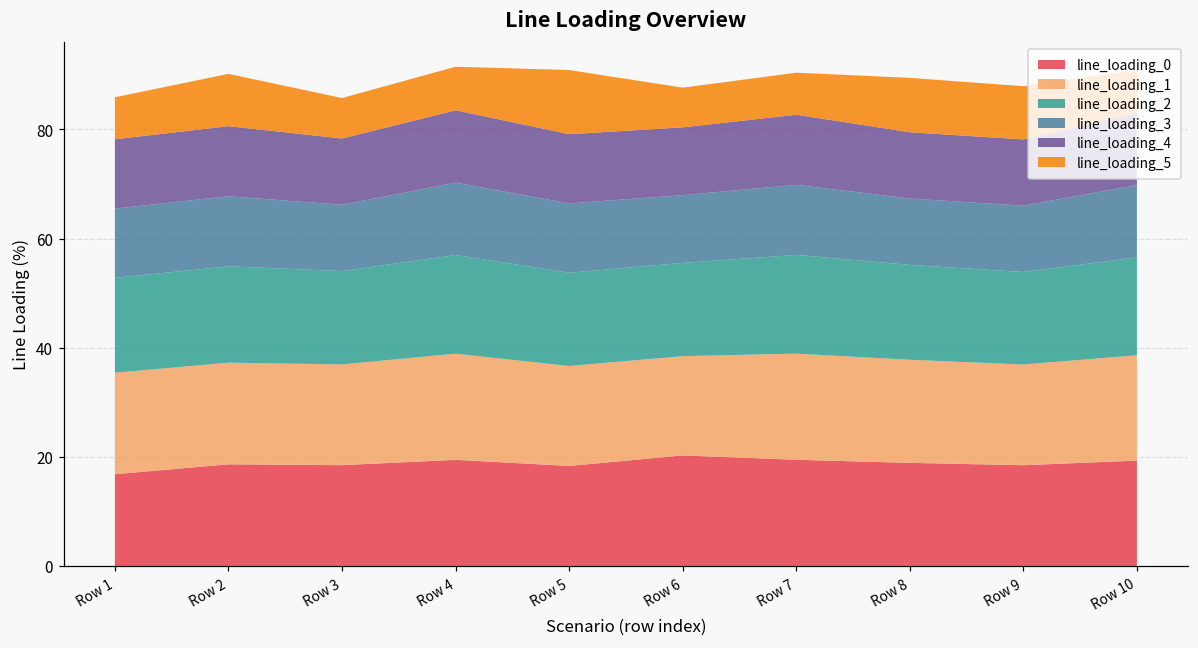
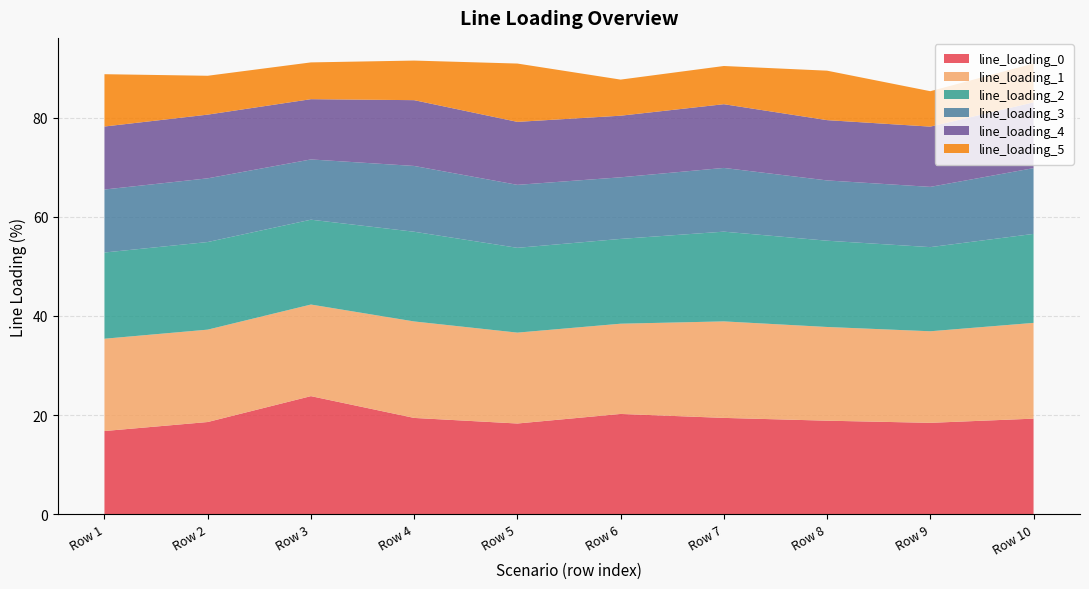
  {
    "line_loading_0": {
      "Row 1": 17,
      "Row 2": 19,
-     "Row 3": 18,
+     "Row 3": 24,
      "Row 4": 19,
      "Row 5": 18,
      "Row 6": 20,
      "Row 7": 19,
      "Row 8": 19,
      "Row 9": 18,
      "Row 10": 19
    },
    "line_loading_1": {
      "Row 1": 19,
      "Row 2": 19,
      "Row 3": 18,
      "Row 4": 19,
      "Row 5": 18,
      "Row 6": 18,
      "Row 7": 19,
      "Row 8": 19,
      "Row 9": 18,
      "Row 10": 19
    },
    "line_loading_4": {
      "Row 1": 13,
      "Row 2": 13,
      "Row 3": 12,
      "Row 4": 13,
      "Row 5": 13,
      "Row 6": 12,
      "Row 7": 13,
      "Row 8": 12,
      "Row 9": 12
    },
    "line_loading_5": {
-     "Row 1": 8,
-     "Row 2": 10,
+     "Row 1": 11,
+     "Row 2": 8,
      "Row 3": 7,
      "Row 4": 8,
      "Row 5": 12,
      "Row 6": 7,
      "Row 7": 8,
      "Row 8": 10,
-     "Row 9": 10
+     "Row 9": 7
    }
  }
